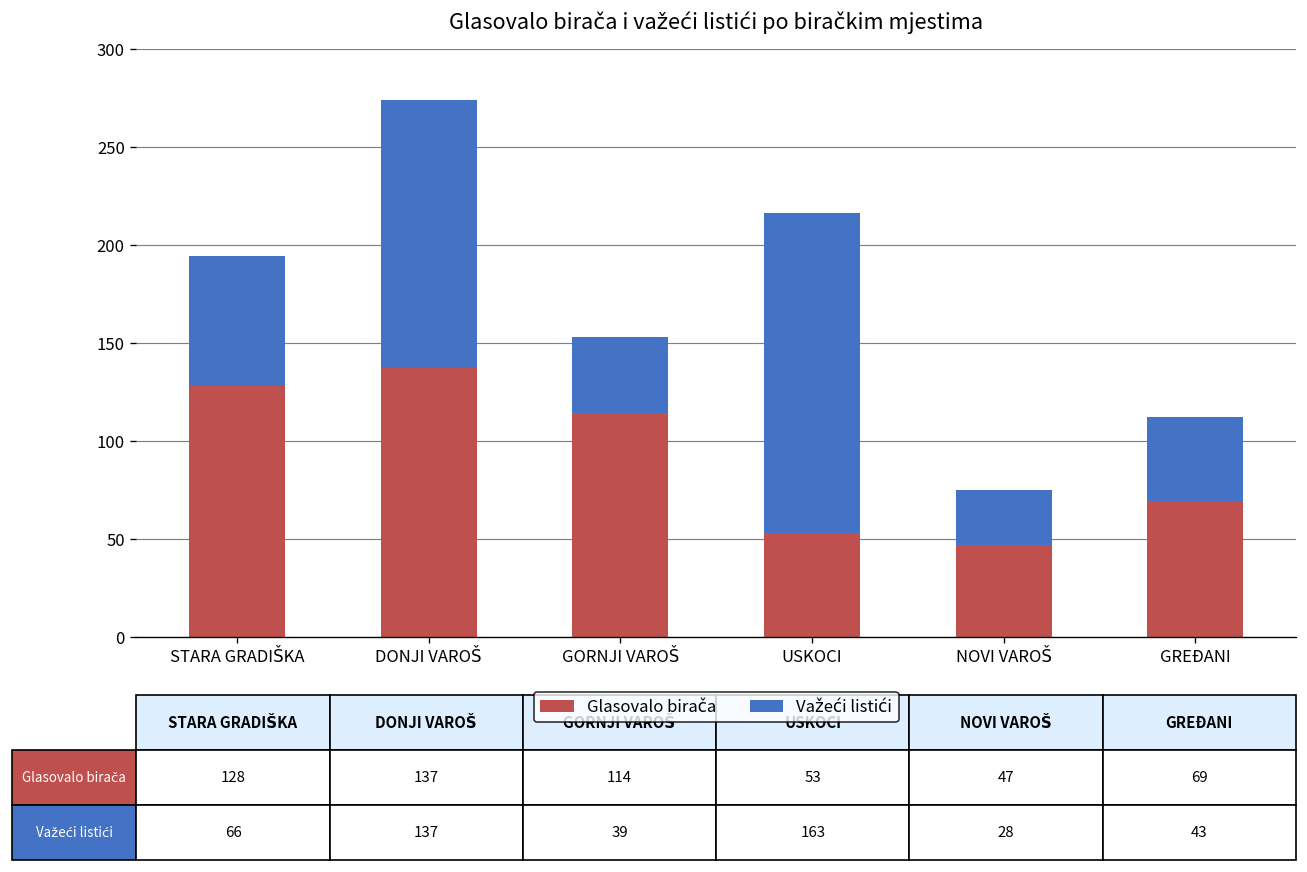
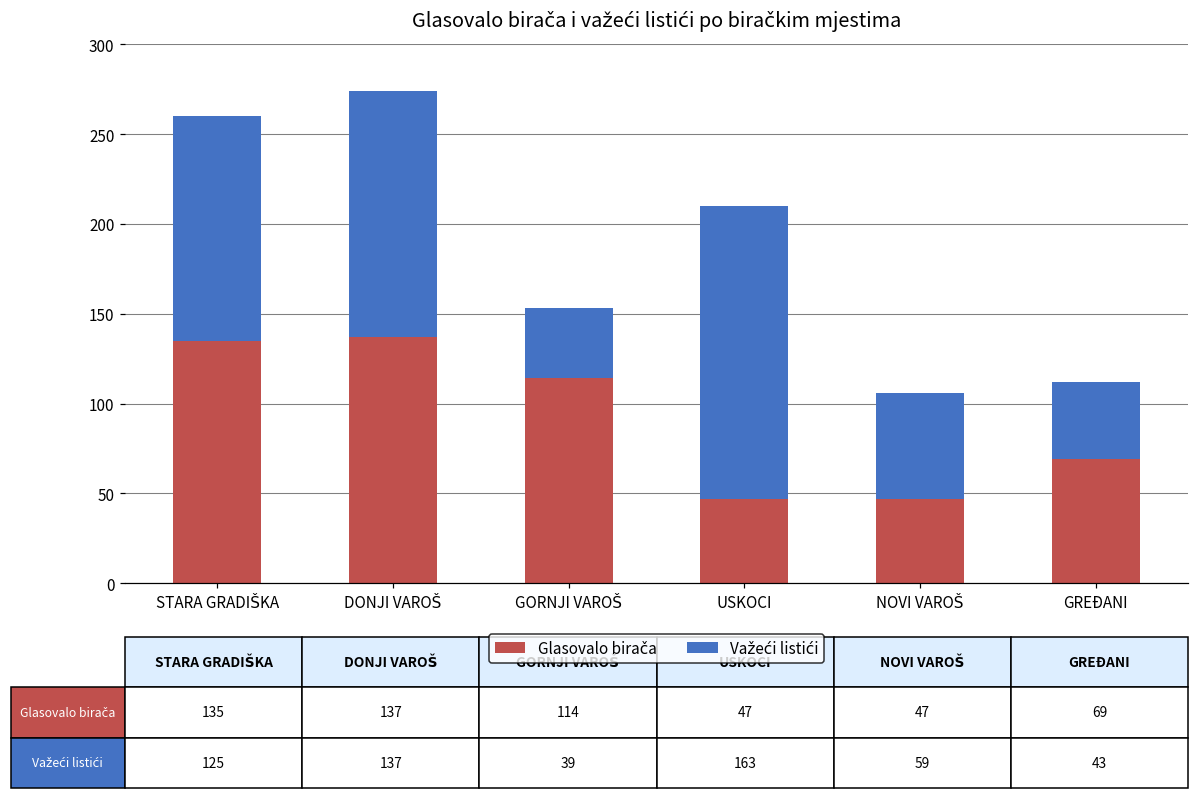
  {
    "Glasovalo birača": {
-     "STARA GRADIŠKA": 128,
-     "USKOCI": 53
+     "STARA GRADIŠKA": 135,
+     "USKOCI": 47
    },
    "Važeći listići": {
-     "STARA GRADIŠKA": 66,
-     "NOVI VAROŠ": 28
+     "STARA GRADIŠKA": 125,
+     "NOVI VAROŠ": 59
    }
  }
